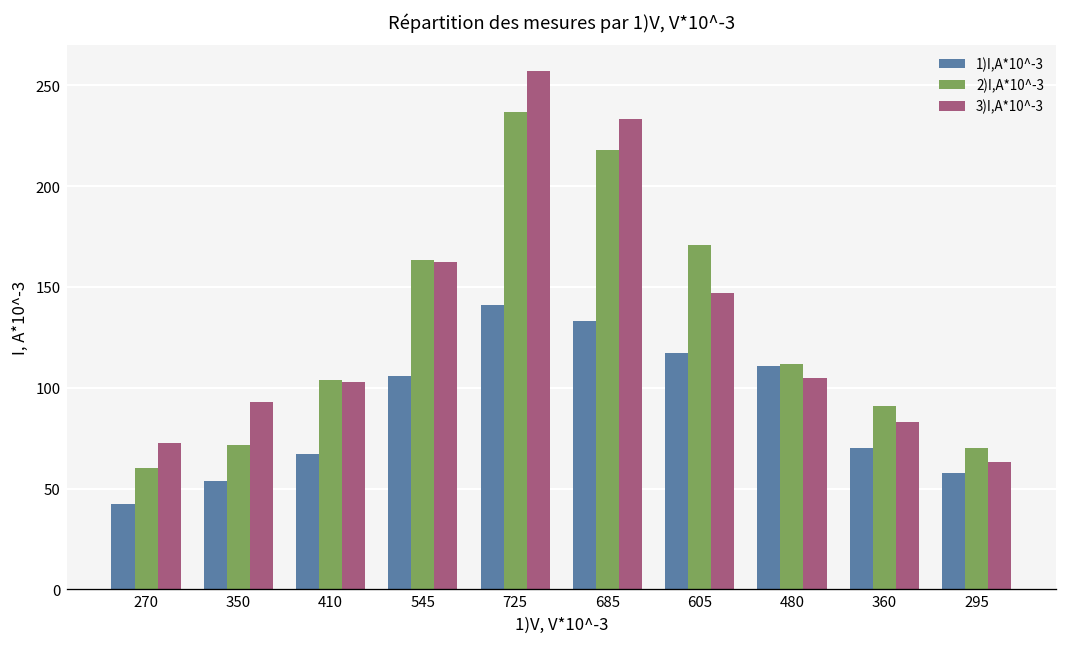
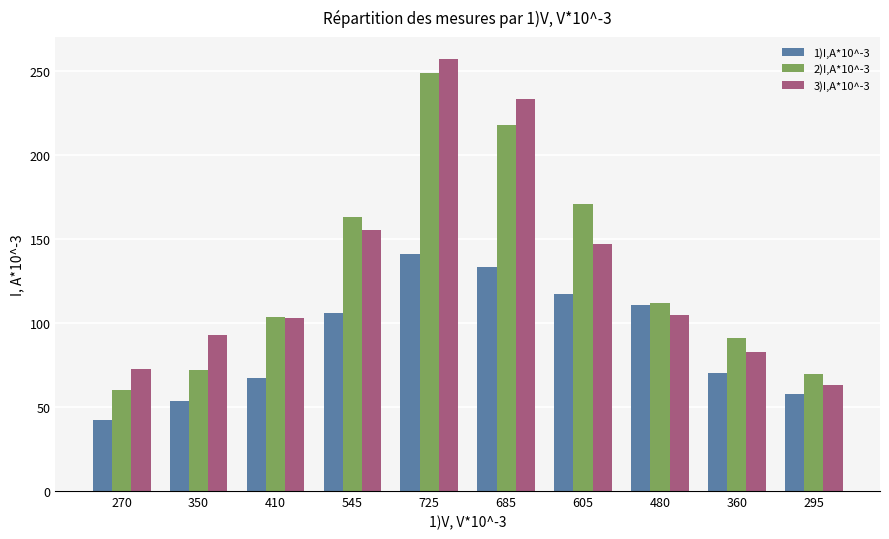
  {
    "1)I,A*10^-3": {
      "270": 43,
      "350": 54,
      "410": 67,
      "545": 106,
      "725": 141,
      "685": 133,
      "605": 117,
      "480": 111,
      "360": 70,
      "295": 58
    },
    "2)I,A*10^-3": {
      "270": 60,
      "350": 72,
      "410": 104,
      "545": 163,
-     "725": 237,
+     "725": 249,
      "685": 218,
      "605": 171,
      "480": 112,
      "360": 91,
      "295": 70
    },
    "3)I,A*10^-3": {
      "270": 73,
      "350": 93,
      "410": 103,
-     "545": 162,
+     "545": 155,
      "725": 257,
      "685": 233,
      "605": 147,
      "480": 105,
      "360": 83,
      "295": 63
    }
  }
